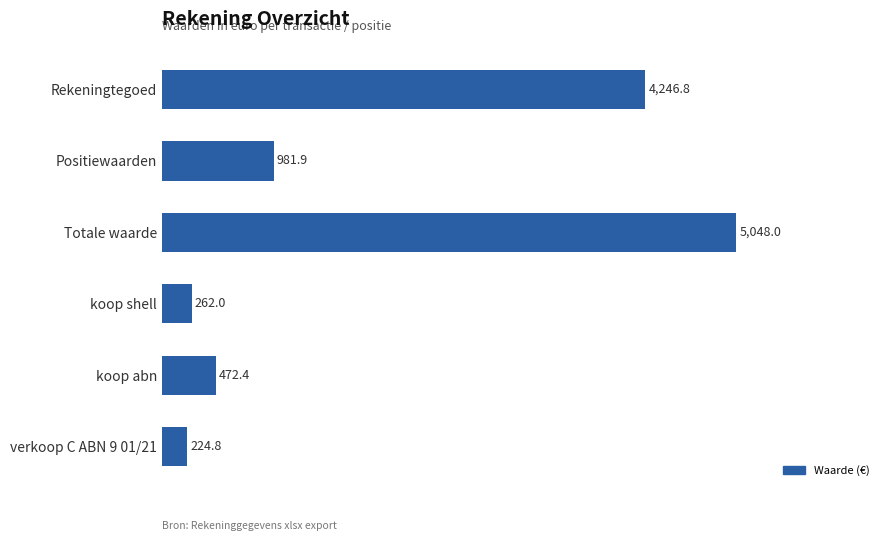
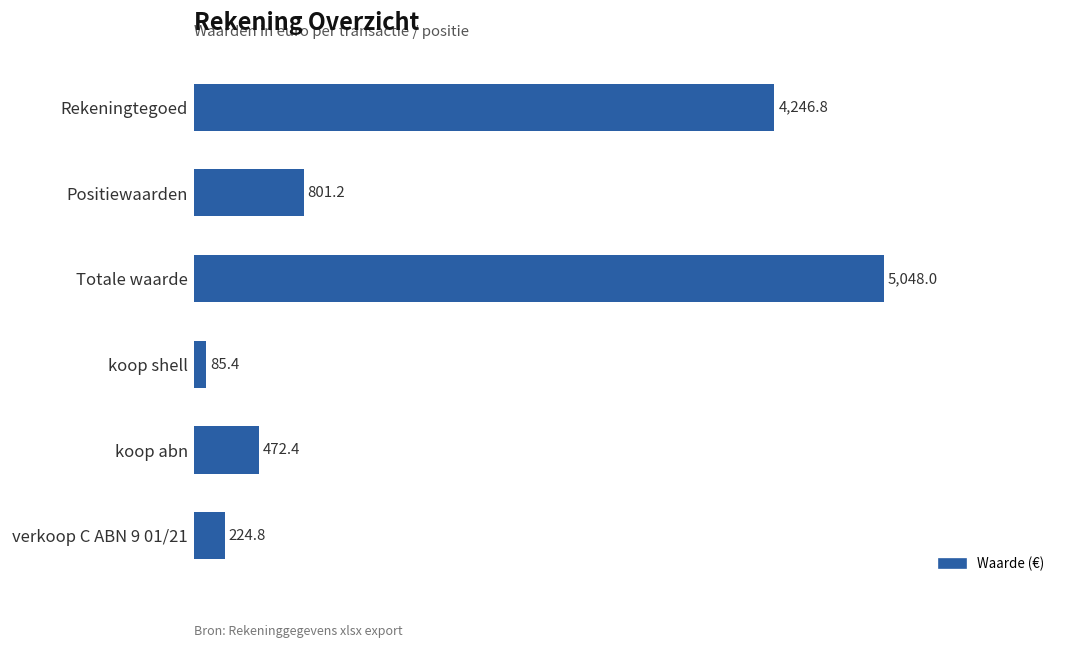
  {
    "Rekeningtegoed": "4,246.8",
-   "Positiewaarden": "981.9",
+   "Positiewaarden": "801.2",
    "Totale waarde": "5,048.0",
-   "koop shell": "262.0",
+   "koop shell": "85.4",
    "koop abn": "472.4",
    "verkoop C ABN 9 01/21": "224.8"
  }
